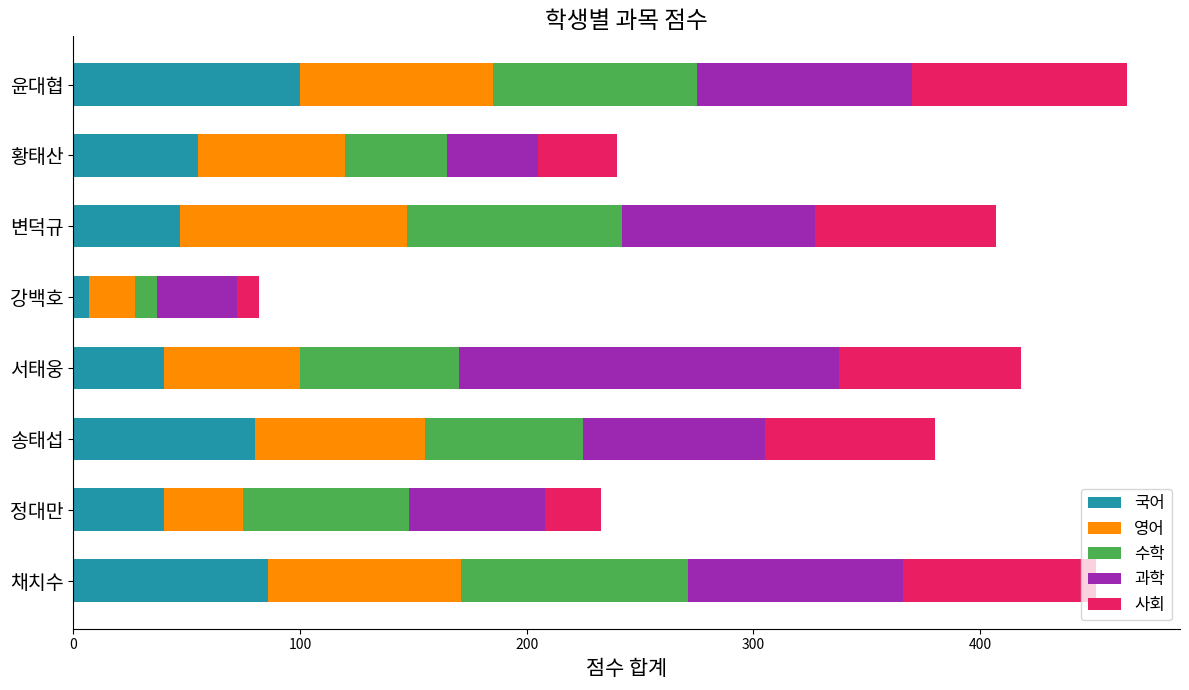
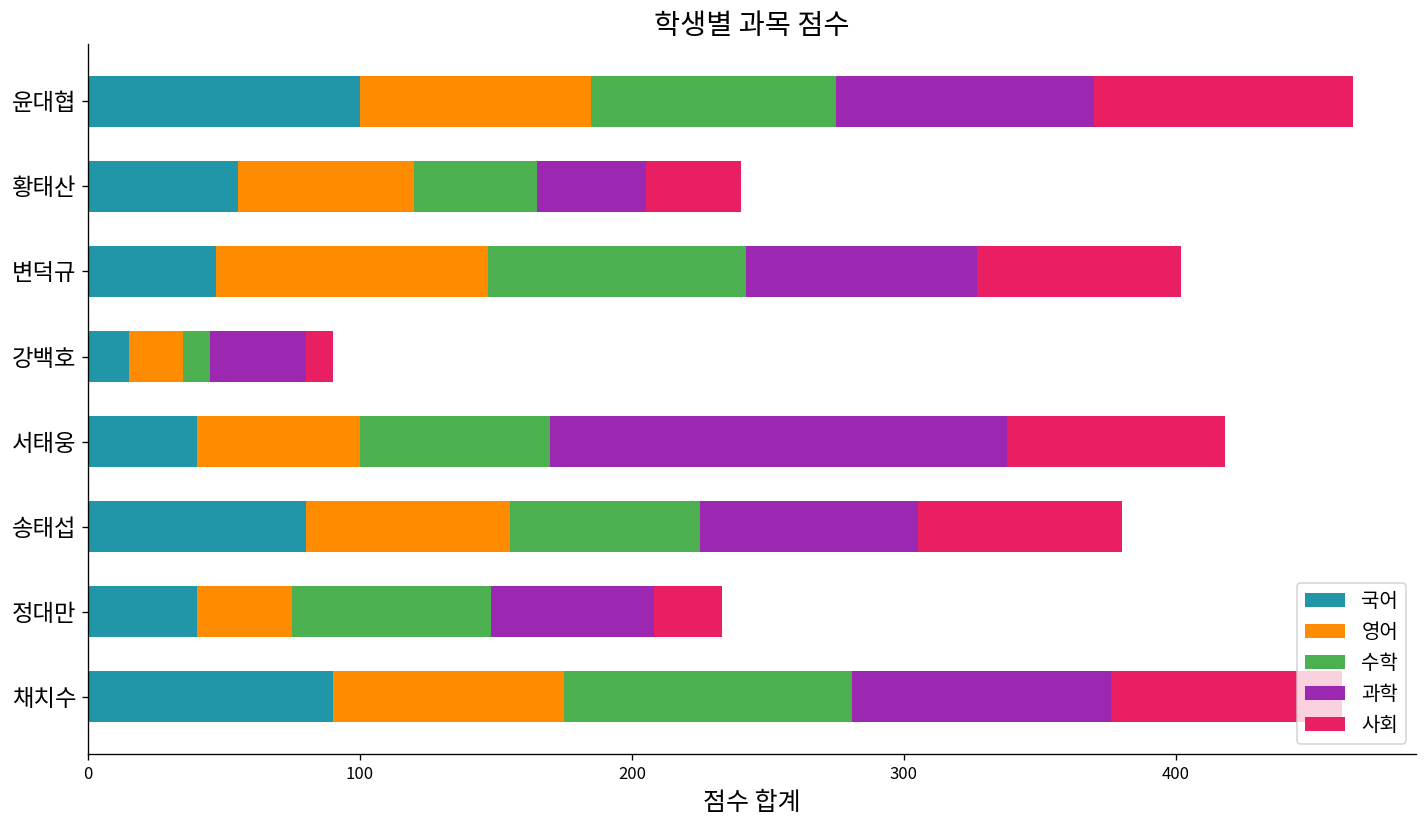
  {
    "국어": {
      "윤대협": 100,
      "황태산": 55,
      "변덕규": 47,
-     "강백호": 7,
+     "강백호": 15,
      "서태웅": 40,
      "송태섭": 80,
      "정대만": 40,
-     "채치수": 86
+     "채치수": 90
    },
    "영어": {
      "윤대협": 85,
      "황태산": 65,
      "변덕규": 100,
      "강백호": 20,
      "서태웅": 60,
      "송태섭": 75,
      "정대만": 35,
      "채치수": 85
    },
    "수학": {
      "윤대협": 90,
      "황태산": 45,
      "변덕규": 95,
      "강백호": 10,
      "서태웅": 70,
      "송태섭": 70,
      "정대만": 73,
-     "채치수": 100
+     "채치수": 106
    },
    "과학": {
      "윤대협": 95,
      "황태산": 40,
      "변덕규": 85,
      "강백호": 35,
      "서태웅": 168,
      "송태섭": 80,
      "정대만": 60,
      "채치수": 95
    },
    "사회": {
      "윤대협": 95,
      "황태산": 35,
-     "변덕규": 80,
+     "변덕규": 75,
      "강백호": 10,
      "서태웅": 80,
      "송태섭": 75,
      "정대만": 25
    }
  }
